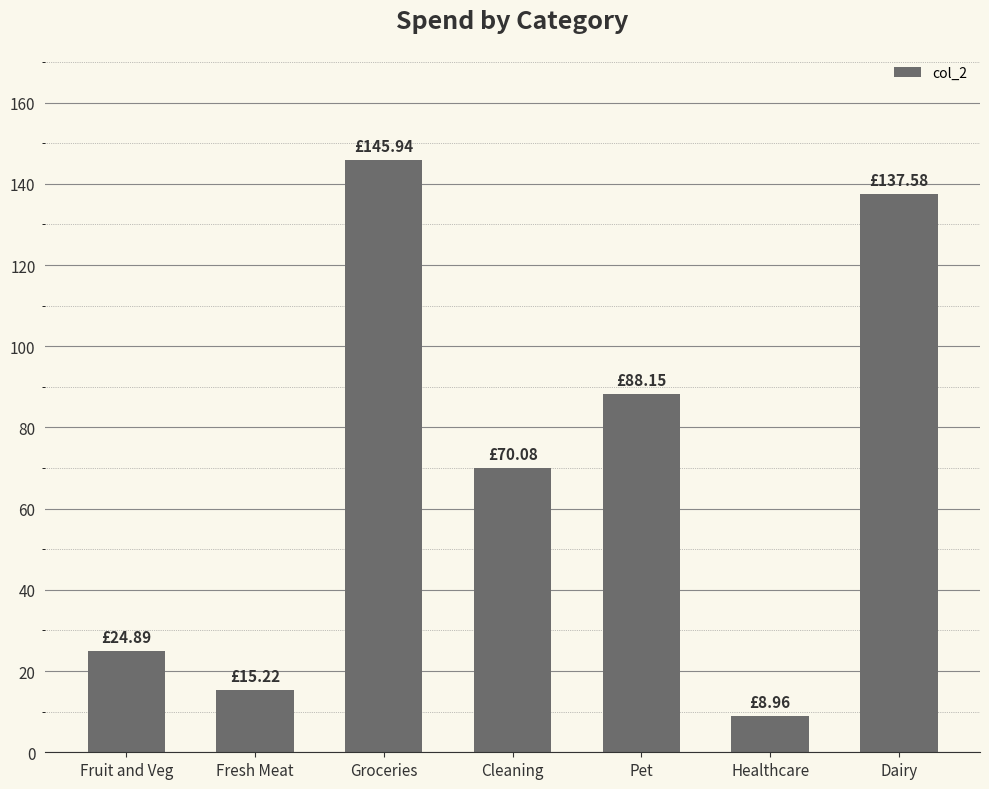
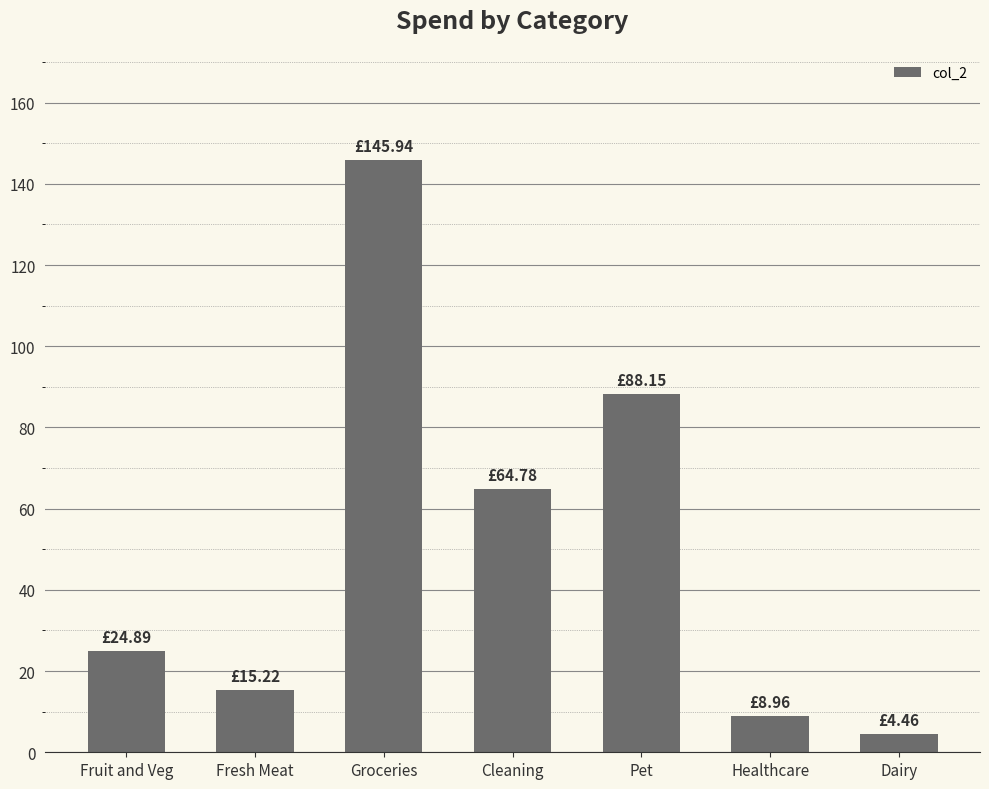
  {
    "Fruit and Veg": "£24.89",
    "Fresh Meat": "£15.22",
    "Groceries": "£145.94",
-   "Cleaning": "£70.08",
+   "Cleaning": "£64.78",
    "Pet": "£88.15",
    "Healthcare": "£8.96",
-   "Dairy": "£137.58"
+   "Dairy": "£4.46"
  }
